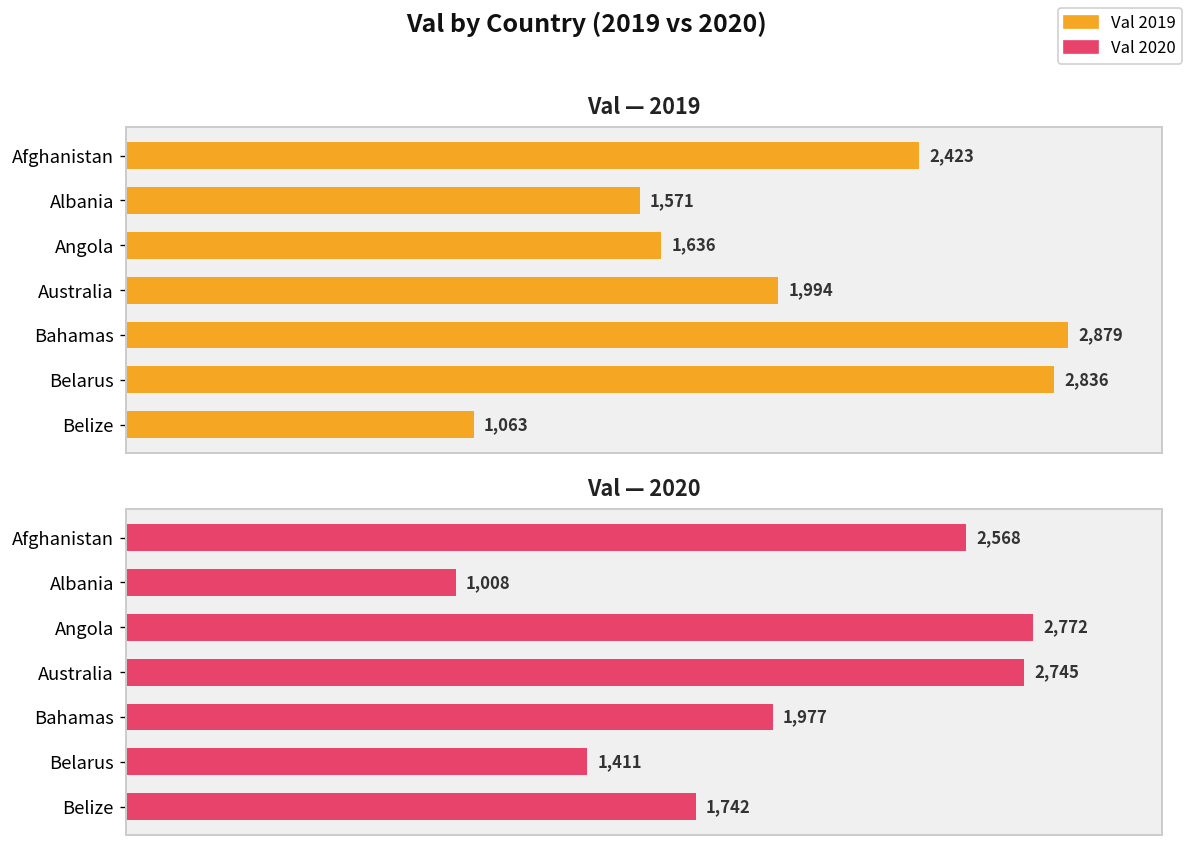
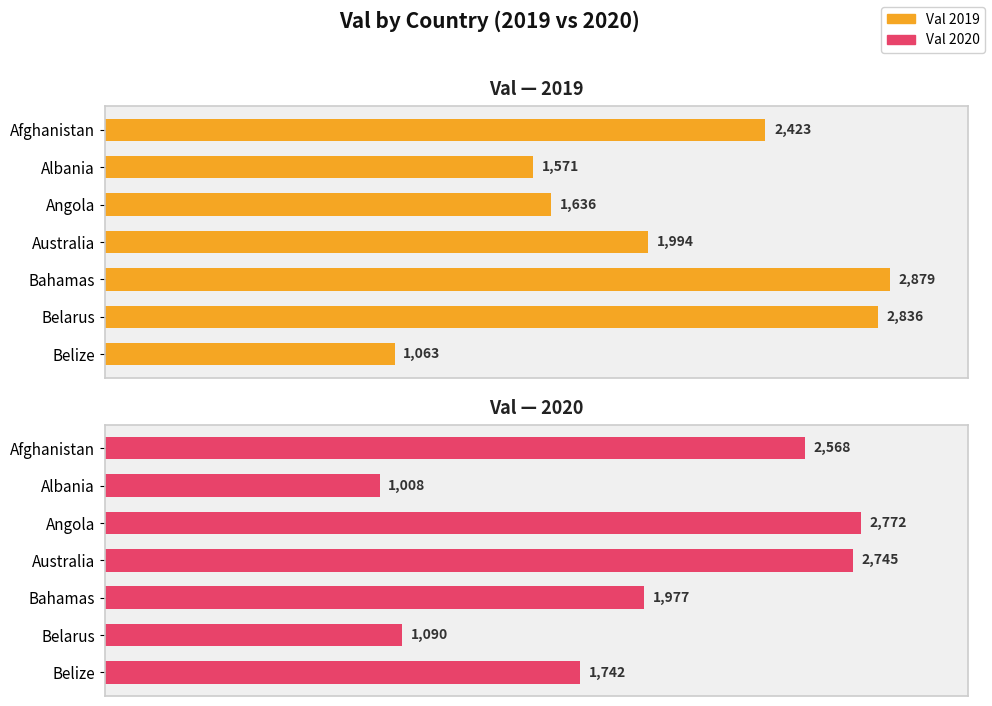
  {
    "Val — 2019": {
      "Afghanistan": "2,423",
      "Albania": "1,571",
      "Angola": "1,636",
      "Australia": "1,994",
      "Bahamas": "2,879",
      "Belarus": "2,836",
      "Belize": "1,063"
    },
    "Val — 2020": {
      "Afghanistan": "2,568",
      "Albania": "1,008",
      "Angola": "2,772",
      "Australia": "2,745",
      "Bahamas": "1,977",
-     "Belarus": "1,411",
+     "Belarus": "1,090",
      "Belize": "1,742"
    }
  }
